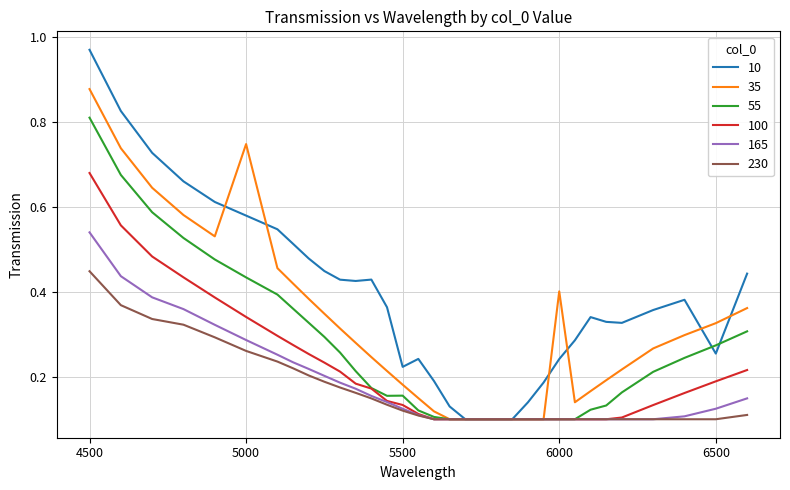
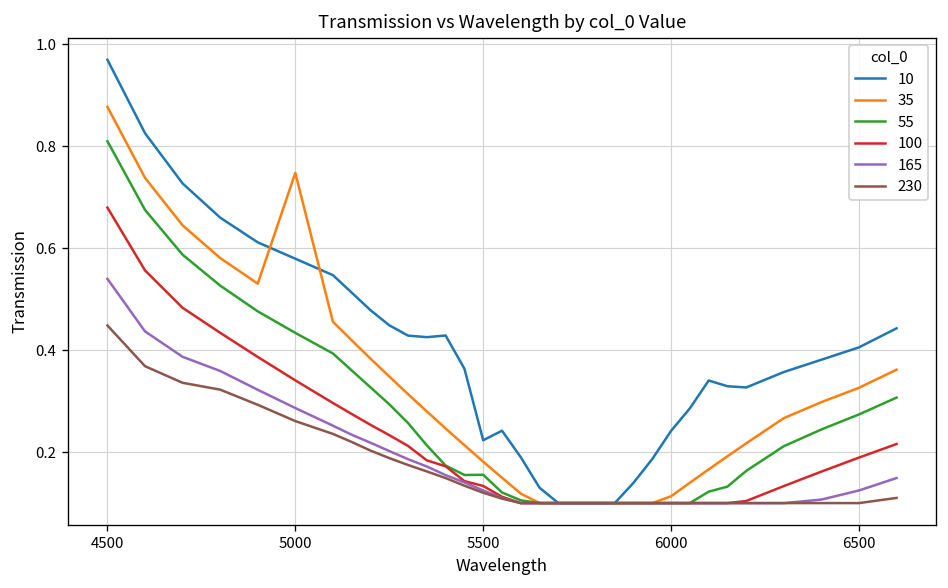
  {
    "10": {
      "4500": 0.97,
      "5000": 0.58,
      "5500": 0.22,
      "6000": 0.24,
-     "6500": 0.25
+     "6500": 0.41
    },
    "35": {
      "4500": 0.88,
      "5000": 0.75,
      "5500": 0.18,
-     "6000": 0.40,
+     "6000": 0.11,
      "6500": 0.33
    },
    "55": {
      "4500": 0.81,
      "5000": 0.43,
      "5500": 0.16,
      "6500": 0.27
    },
    "100": {
      "4500": 0.68,
      "5000": 0.34,
      "5500": 0.13,
      "6500": 0.19
    },
    "165": {
      "4500": 0.54,
      "5000": 0.29,
      "6500": 0.12
    },
    "230": {
      "4500": 0.45,
      "5000": 0.26,
      "6500": 0.10
    }
  }
